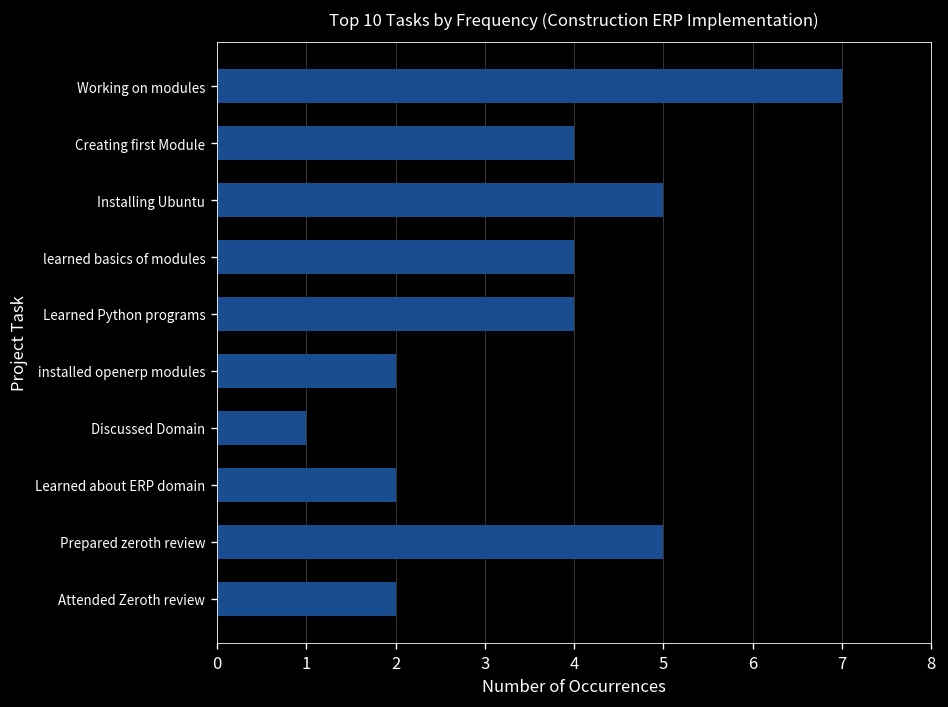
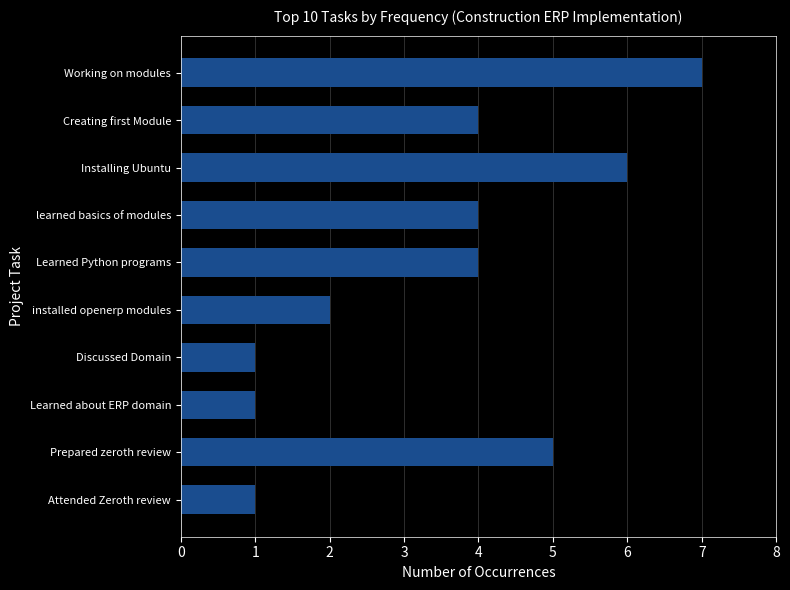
  {
    "Working on modules": 7,
    "Creating first Module": 4,
-   "Installing Ubuntu": 5,
+   "Installing Ubuntu": 6,
    "learned basics of modules": 4,
    "Learned Python programs": 4,
    "installed openerp modules": 2,
    "Discussed Domain": 1,
-   "Learned about ERP domain": 2,
+   "Learned about ERP domain": 1,
    "Prepared zeroth review": 5,
-   "Attended Zeroth review": 2
+   "Attended Zeroth review": 1
  }
